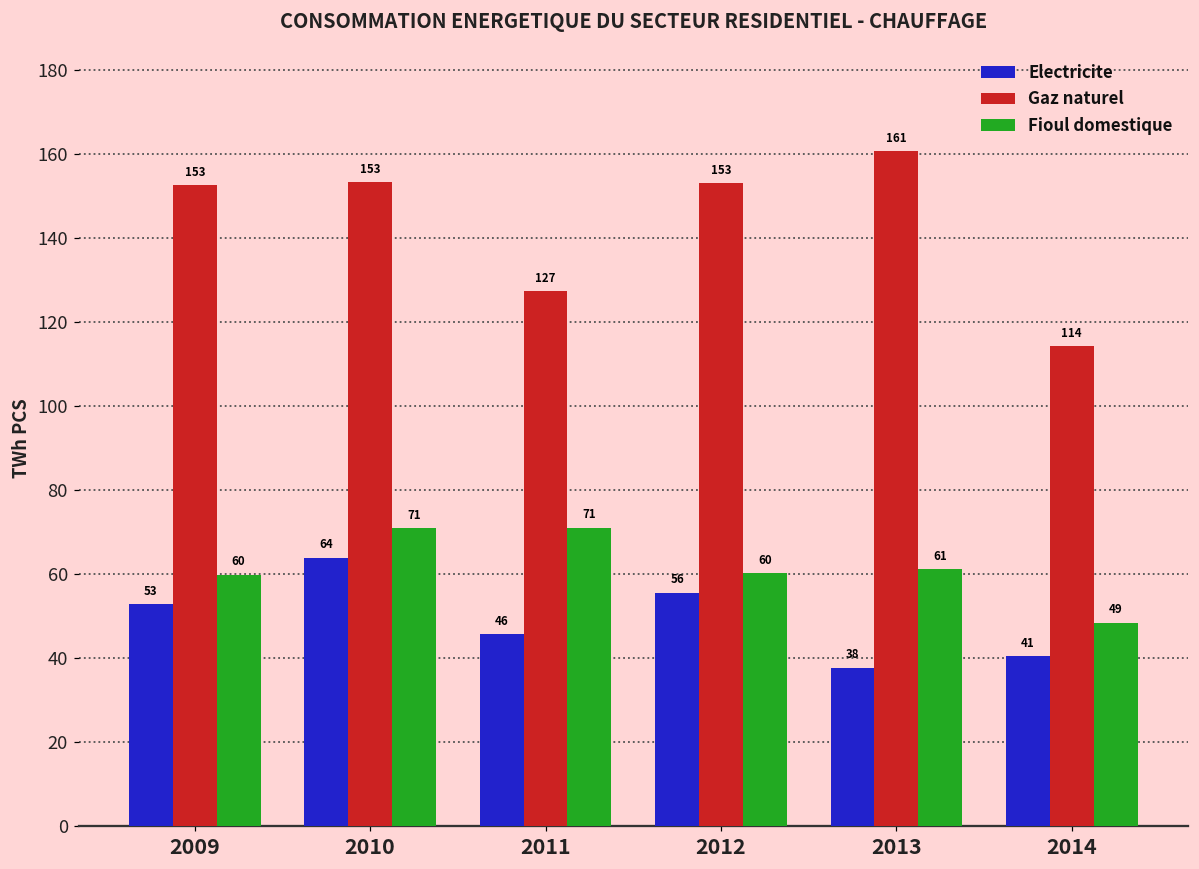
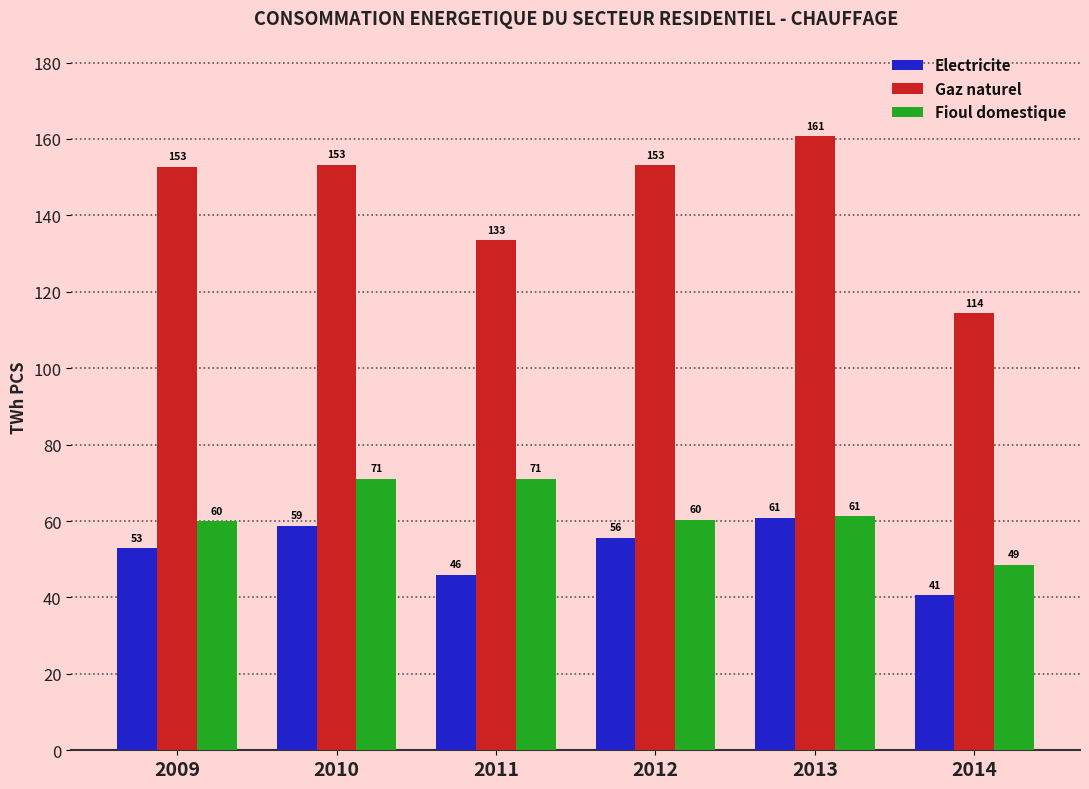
  {
    "Electricite": {
      "2009": 53,
-     "2010": 64,
+     "2010": 59,
      "2011": 46,
      "2012": 56,
-     "2013": 38,
+     "2013": 61,
      "2014": 41
    },
    "Gaz naturel": {
      "2009": 153,
      "2010": 153,
-     "2011": 127,
+     "2011": 133,
      "2012": 153,
      "2013": 161,
      "2014": 114
    },
    "Fioul domestique": {
      "2009": 60,
      "2010": 71,
      "2011": 71,
      "2012": 60,
      "2013": 61,
      "2014": 49
    }
  }
